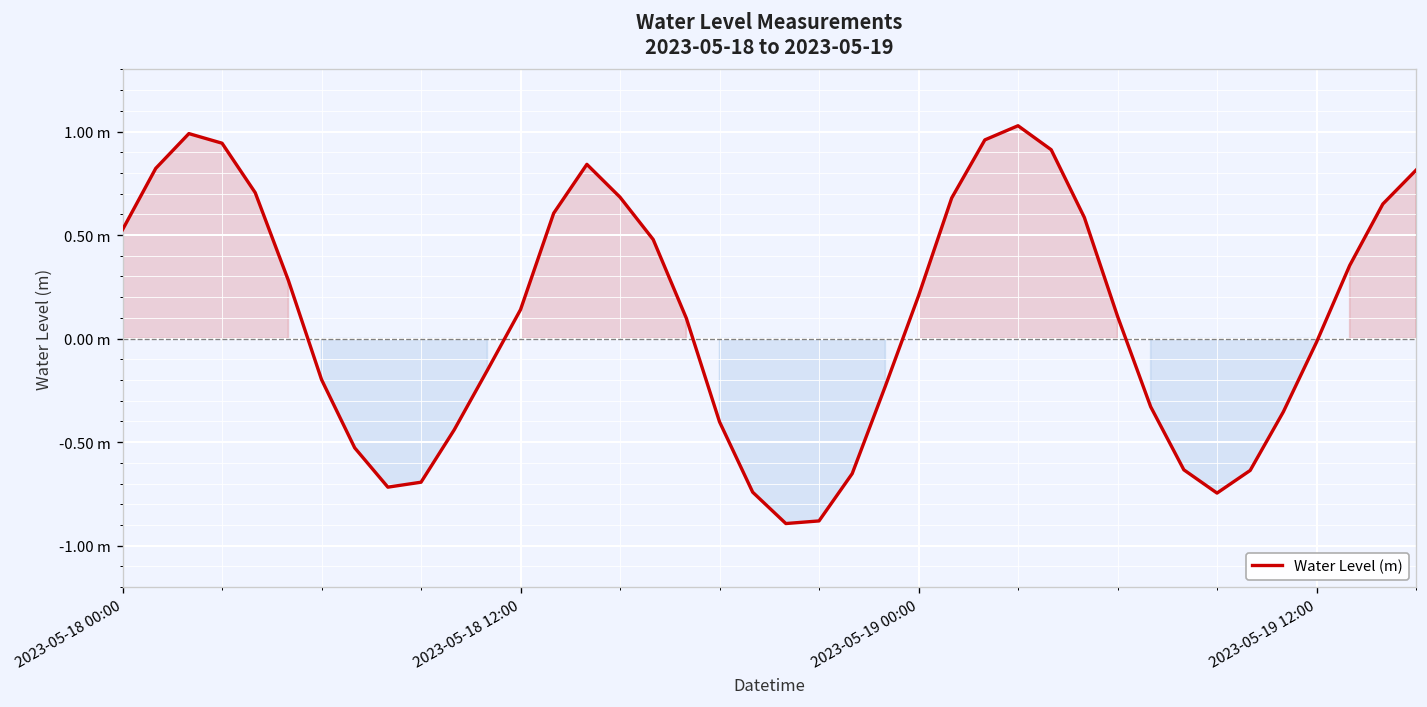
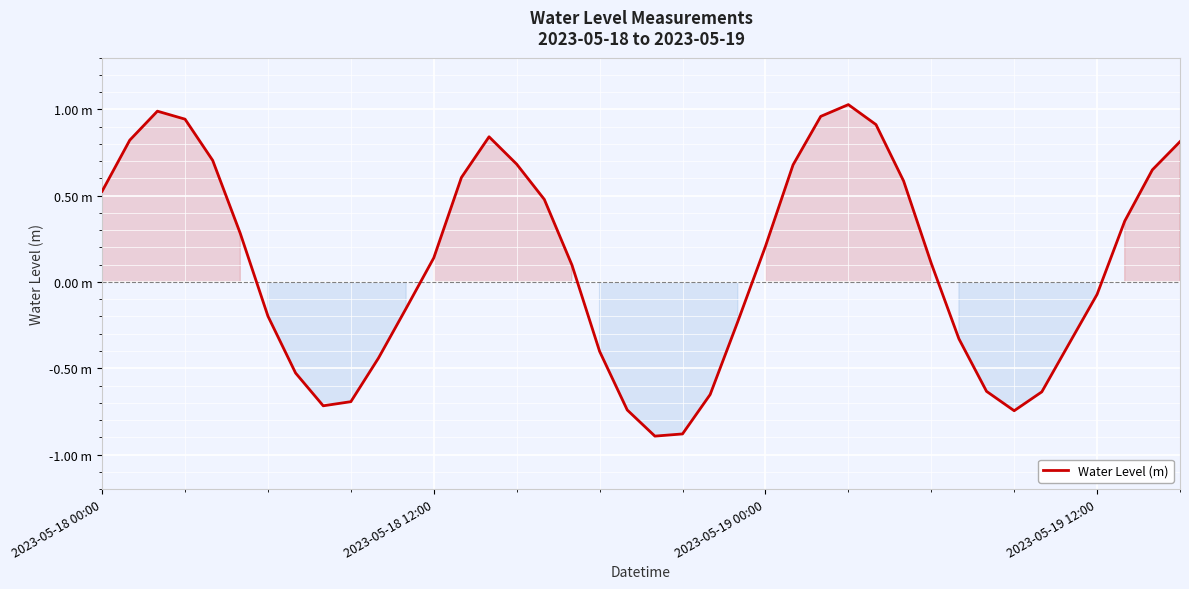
  {
    "2023-05-18 00:00": "0.53 m",
    "2023-05-18 12:00": "0.14 m",
    "2023-05-19 00:00": "0.21 m",
-   "2023-05-19 12:00": "-0.02 m"
+   "2023-05-19 12:00": "-0.07 m"
  }
